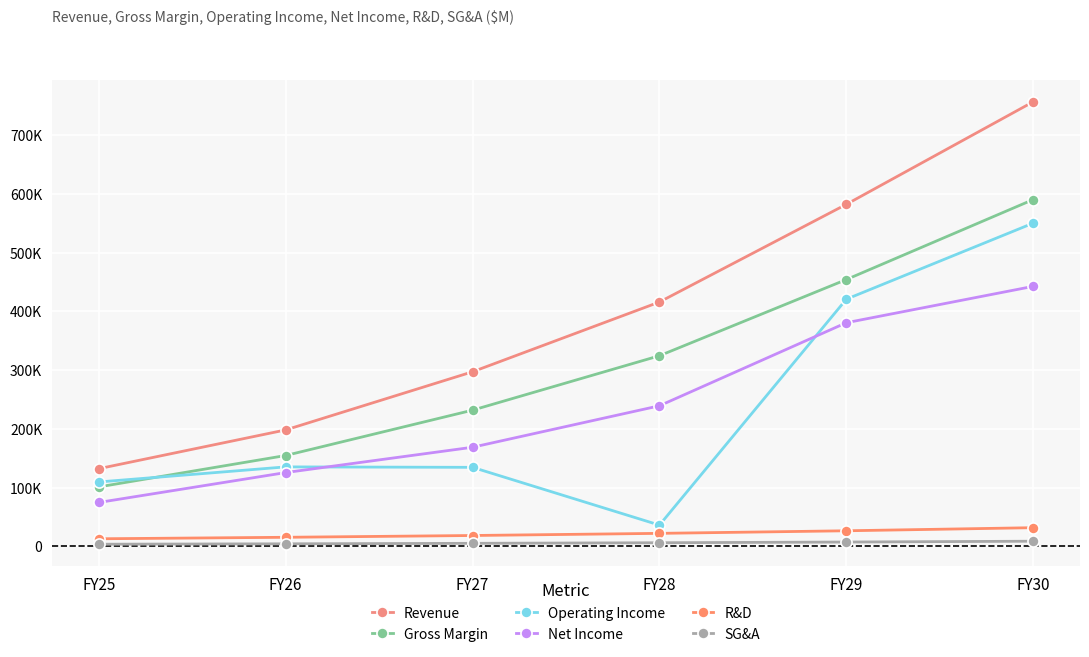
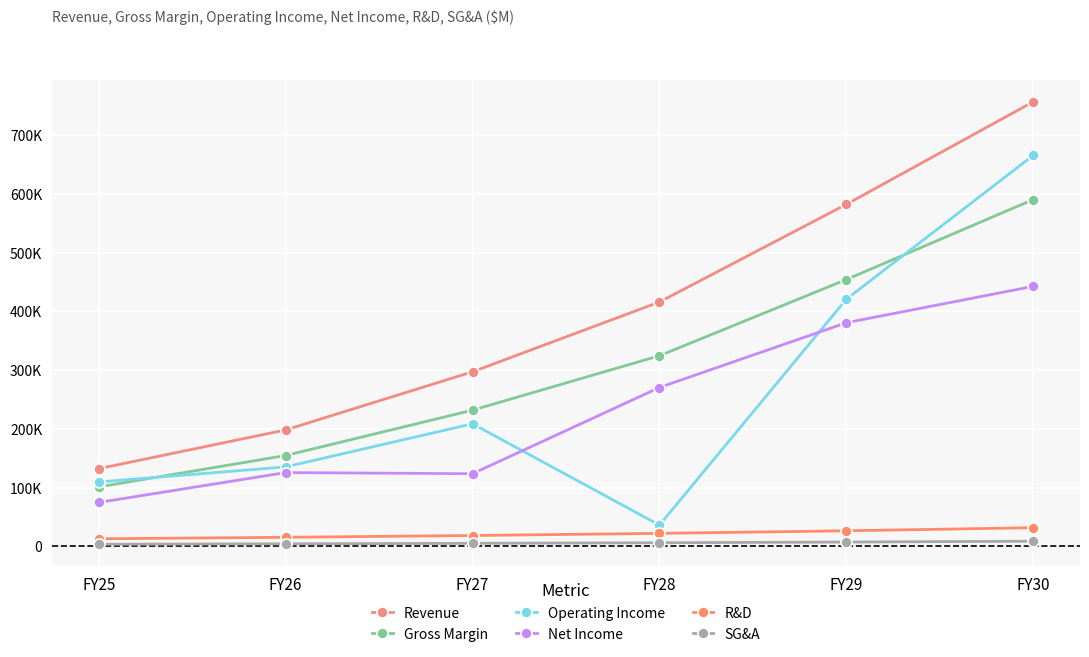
  {
    "Operating Income": {
      "FY25": 110000,
      "FY26": 140000,
-     "FY27": 130000,
+     "FY27": 210000,
      "FY28": 40000,
      "FY29": 420000,
-     "FY30": 550000
+     "FY30": 670000
    },
    "Net Income": {
      "FY25": 70000,
      "FY26": 130000,
-     "FY27": 170000,
-     "FY28": 240000,
+     "FY27": 120000,
+     "FY28": 270000,
      "FY29": 380000,
      "FY30": 440000
    }
  }
